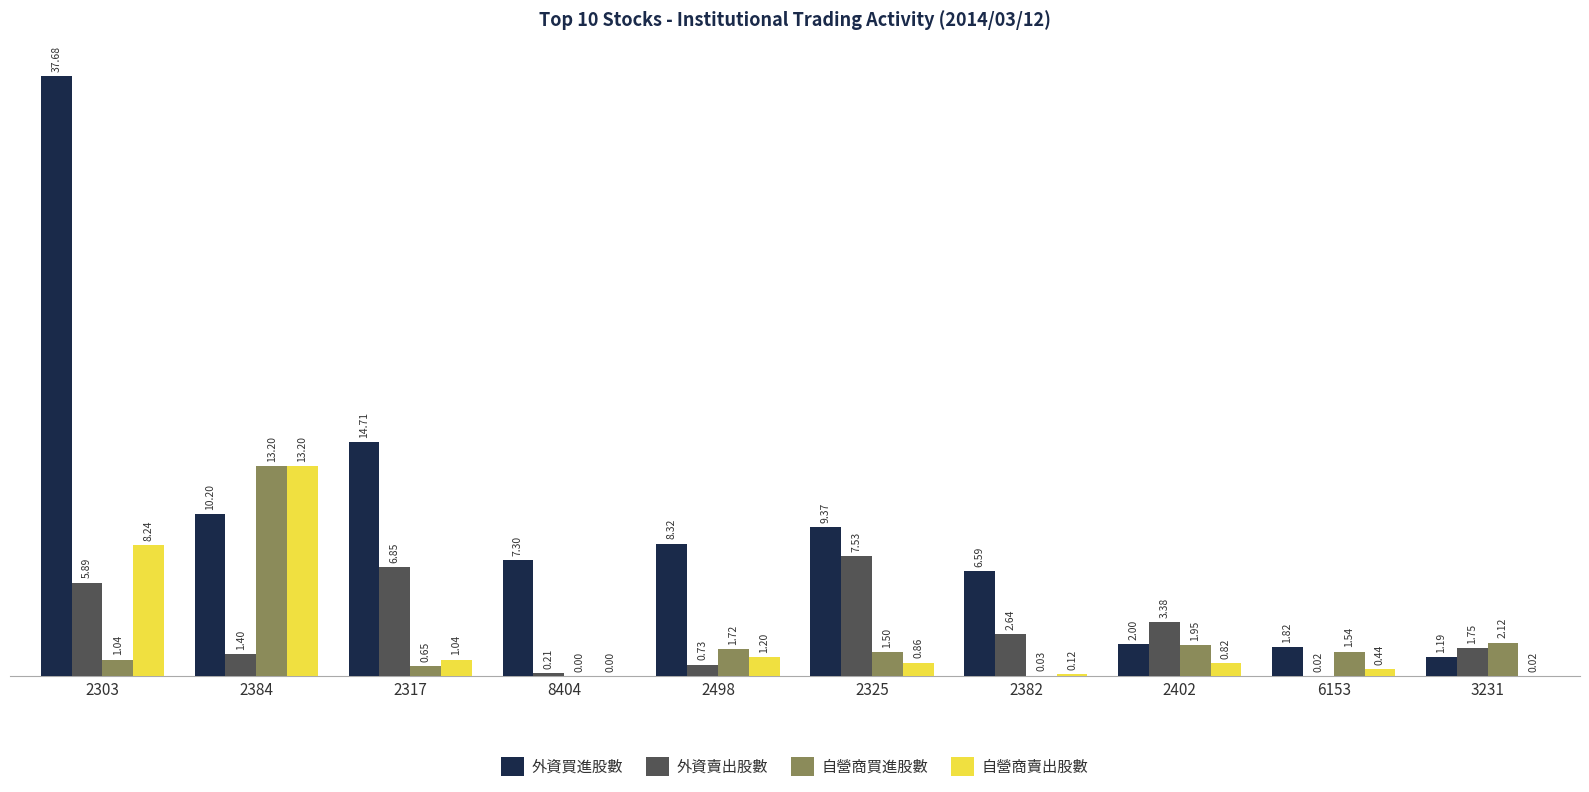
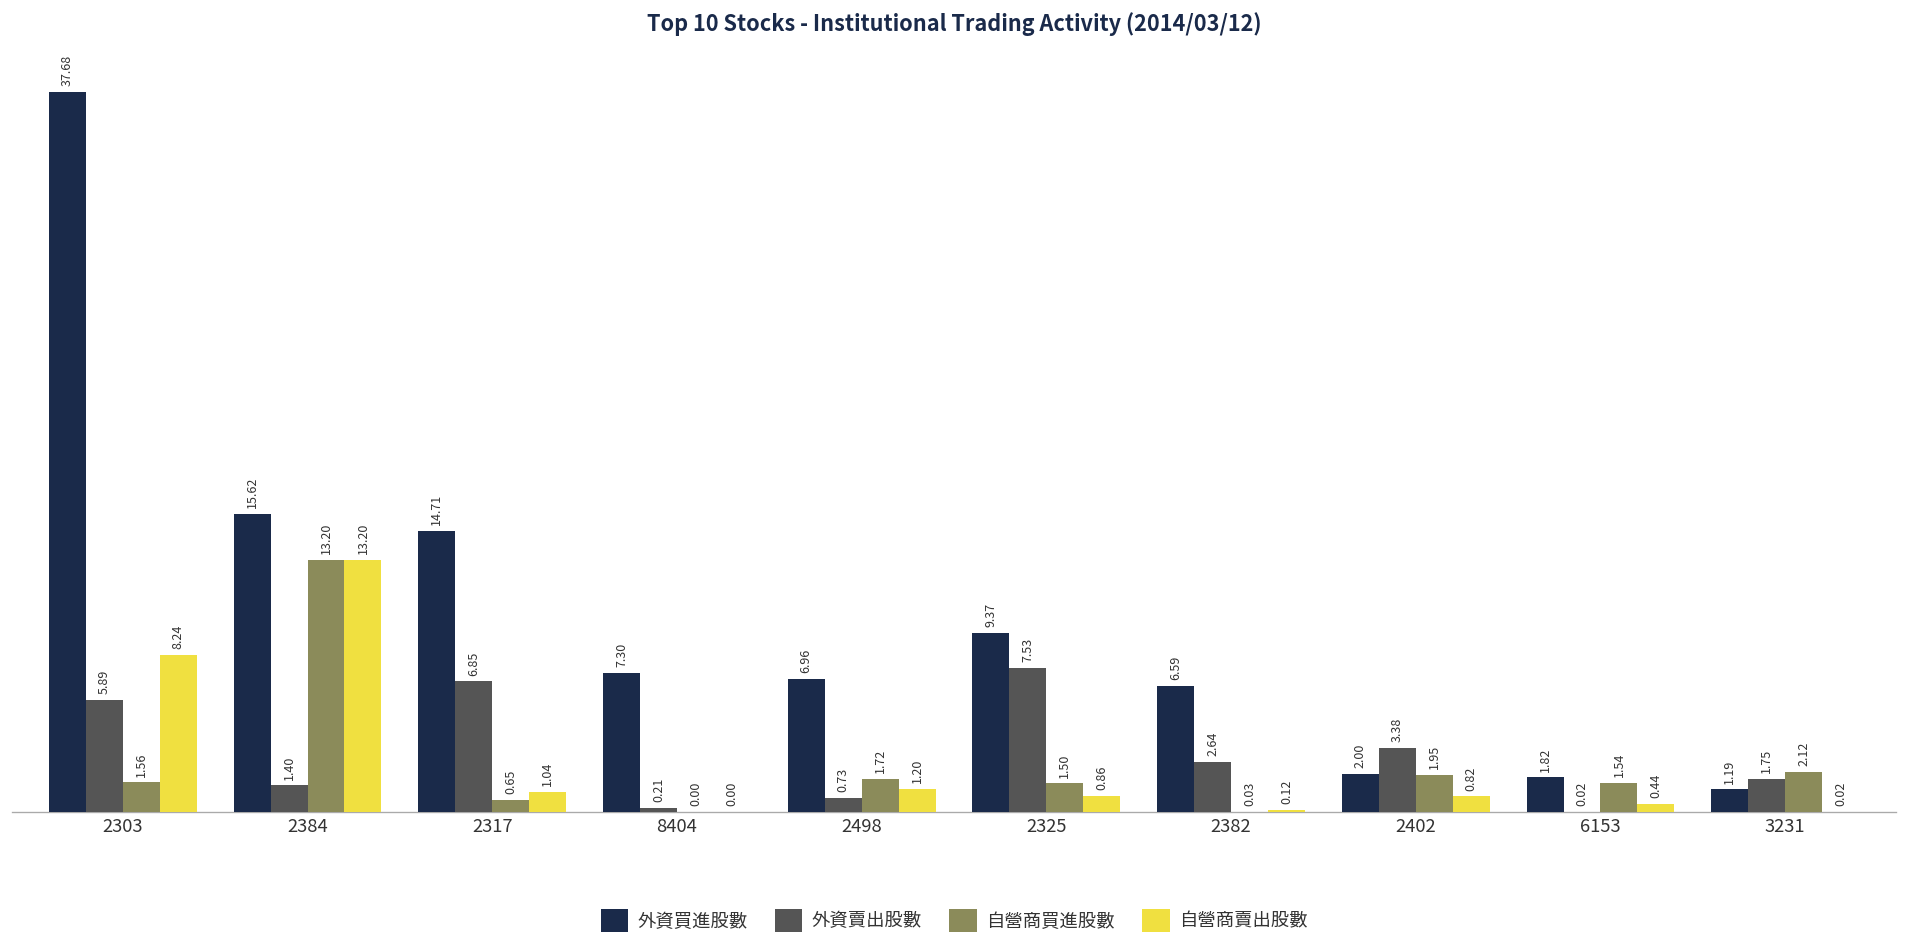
  {
    "外資買進股數": {
      "2303": 37.68,
-     "2384": 10.20,
+     "2384": 15.62,
      "2317": 14.71,
      "8404": 7.30,
-     "2498": 8.32,
+     "2498": 6.96,
      "2325": 9.37,
      "2382": 6.59,
      "2402": 2.00,
      "6153": 1.82,
      "3231": 1.19
    },
    "外資賣出股數": {
      "2303": 5.89,
      "2384": 1.40,
      "2317": 6.85,
      "8404": 0.21,
      "2498": 0.73,
      "2325": 7.53,
      "2382": 2.64,
      "2402": 3.38,
      "6153": 0.02,
      "3231": 1.75
    },
    "自營商買進股數": {
-     "2303": 1.04,
+     "2303": 1.56,
      "2384": 13.20,
      "2317": 0.65,
      "8404": 0.00,
      "2498": 1.72,
      "2325": 1.50,
      "2382": 0.03,
      "2402": 1.95,
      "6153": 1.54,
      "3231": 2.12
    },
    "自營商賣出股數": {
      "2303": 8.24,
      "2384": 13.20,
      "2317": 1.04,
      "8404": 0.00,
      "2498": 1.20,
      "2325": 0.86,
      "2382": 0.12,
      "2402": 0.82,
      "6153": 0.44,
      "3231": 0.02
    }
  }
